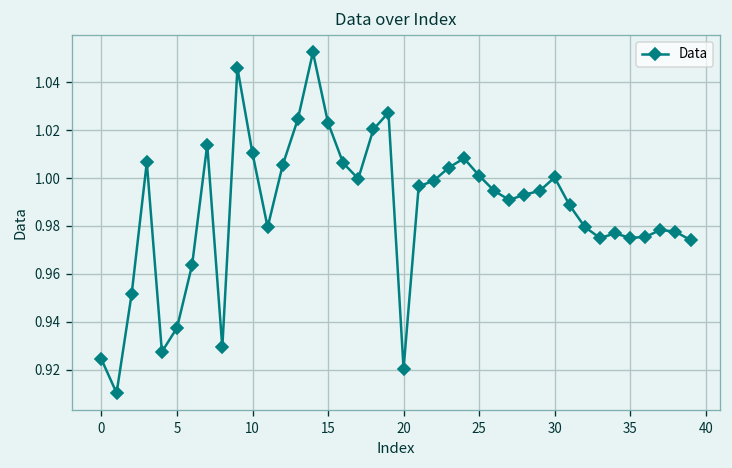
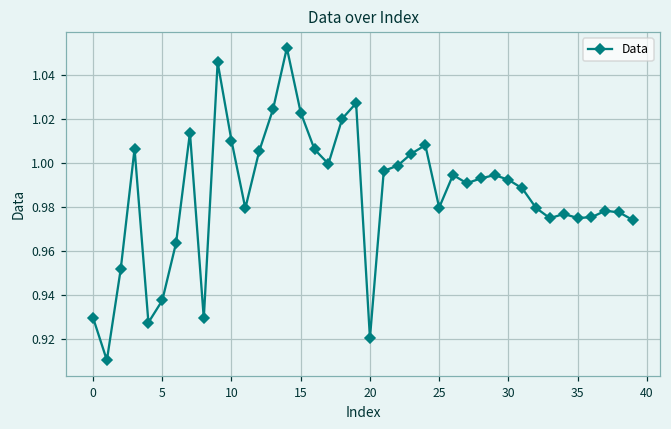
  {
-   "0": 0.924,
+   "0": 0.930,
    "5": 0.937,
    "10": 1.010,
    "15": 1.023,
    "20": 0.920,
-   "25": 1.001,
-   "30": 1.000,
+   "25": 0.980,
+   "30": 0.992,
    "35": 0.975
  }
